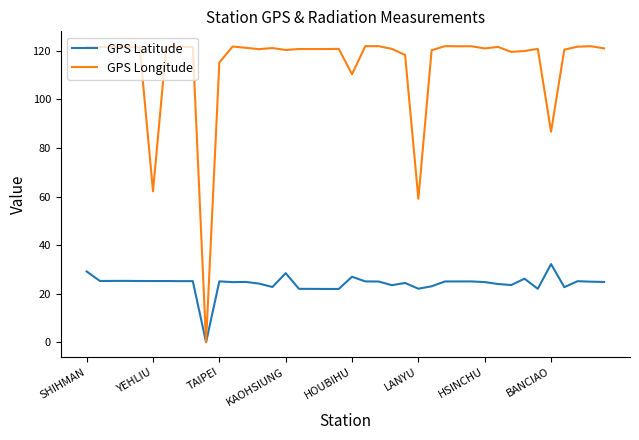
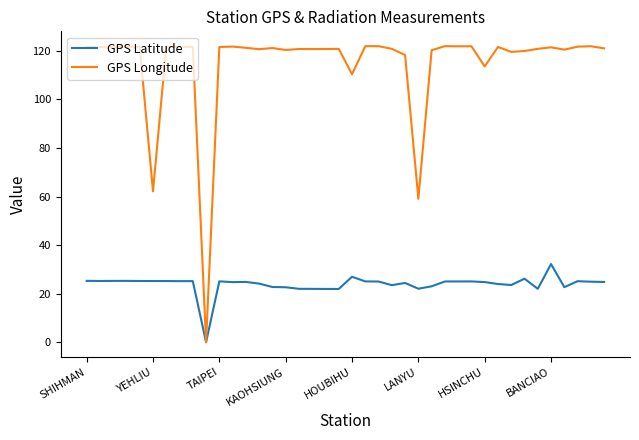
  {
    "GPS Latitude": {
-     "SHIHMAN": 29,
+     "SHIHMAN": 25,
      "YEHLIU": 25,
      "TAIPEI": 25,
-     "KAOHSIUNG": 28,
+     "KAOHSIUNG": 23,
      "HOUBIHU": 27,
      "LANYU": 22,
      "HSINCHU": 25,
      "BANCIAO": 32
    },
    "GPS Longitude": {
      "YEHLIU": 62,
-     "TAIPEI": 115,
+     "TAIPEI": 122,
      "KAOHSIUNG": 120,
      "HOUBIHU": 110,
      "LANYU": 59,
-     "HSINCHU": 121,
-     "BANCIAO": 87
+     "HSINCHU": 114,
+     "BANCIAO": 121
    }
  }
